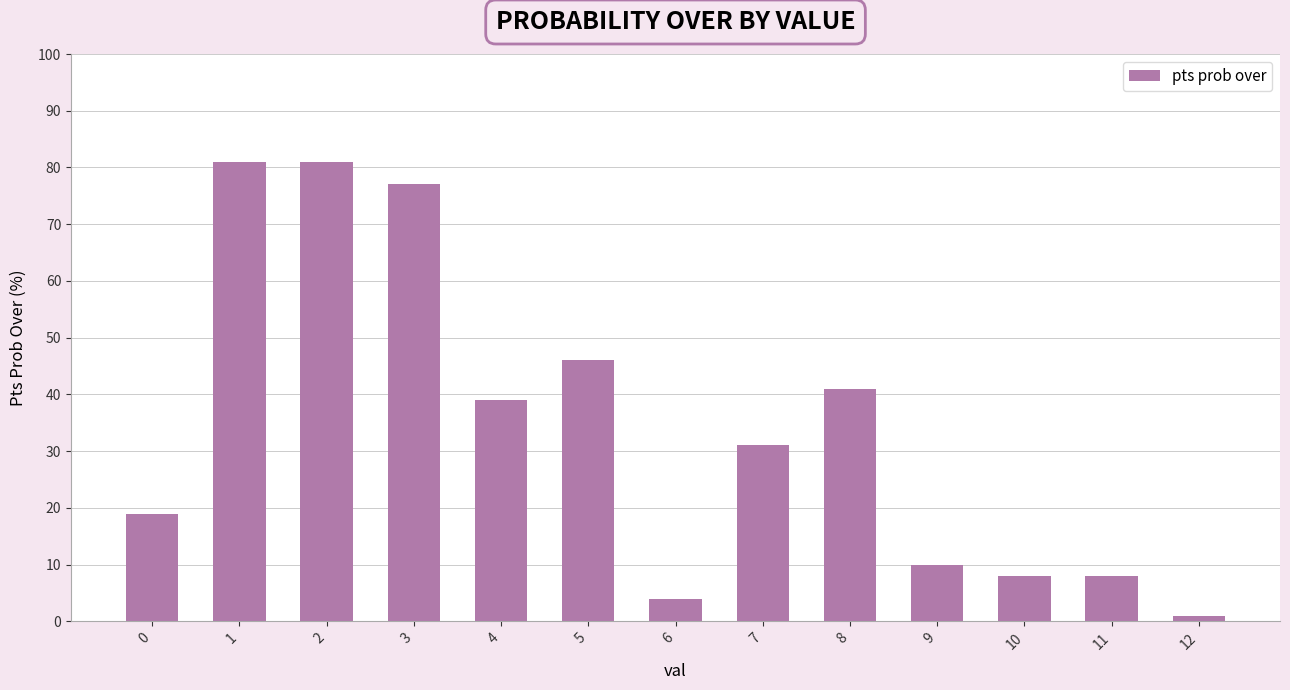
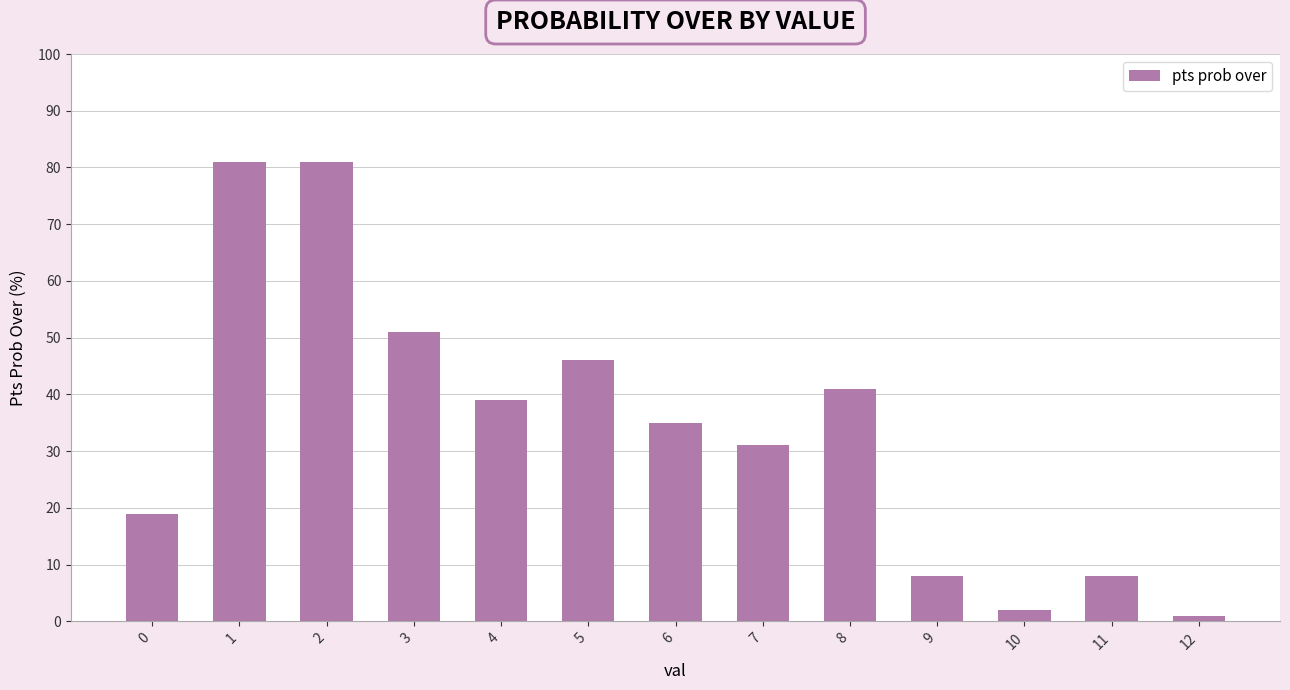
  {
    "0": 19,
    "1": 81,
    "2": 81,
-   "3": 77,
+   "3": 51,
    "4": 39,
    "5": 46,
-   "6": 4,
+   "6": 35,
    "7": 31,
    "8": 41,
-   "9": 10,
-   "10": 8,
+   "9": 8,
+   "10": 2,
    "11": 8,
    "12": 1
  }
